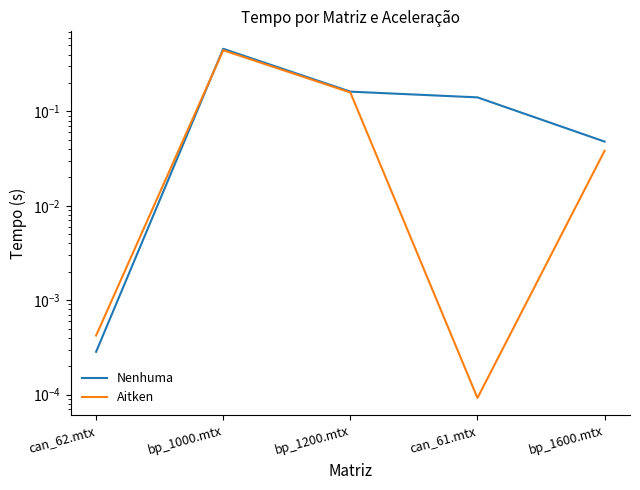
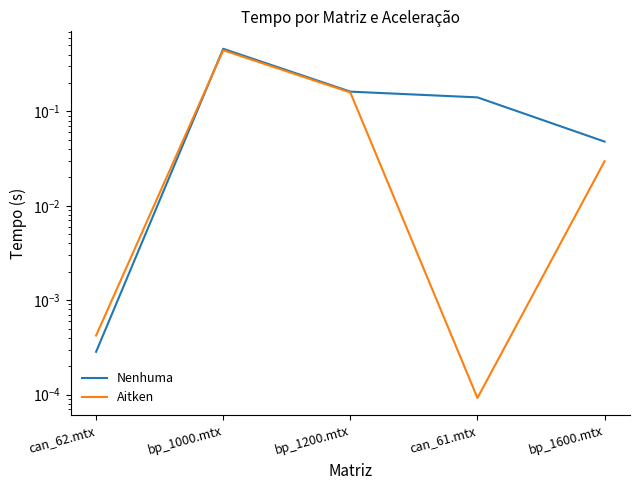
  {
    "Nenhuma": {
      "can_62.mtx": 0.00028,
      "can_61.mtx": 0.14,
      "bp_1600.mtx": 0.05
    },
    "Aitken": {
      "can_62.mtx": 0.0004,
      "can_61.mtx": 0.00009,
-     "bp_1600.mtx": 0.038
+     "bp_1600.mtx": 0.030
    }
  }
